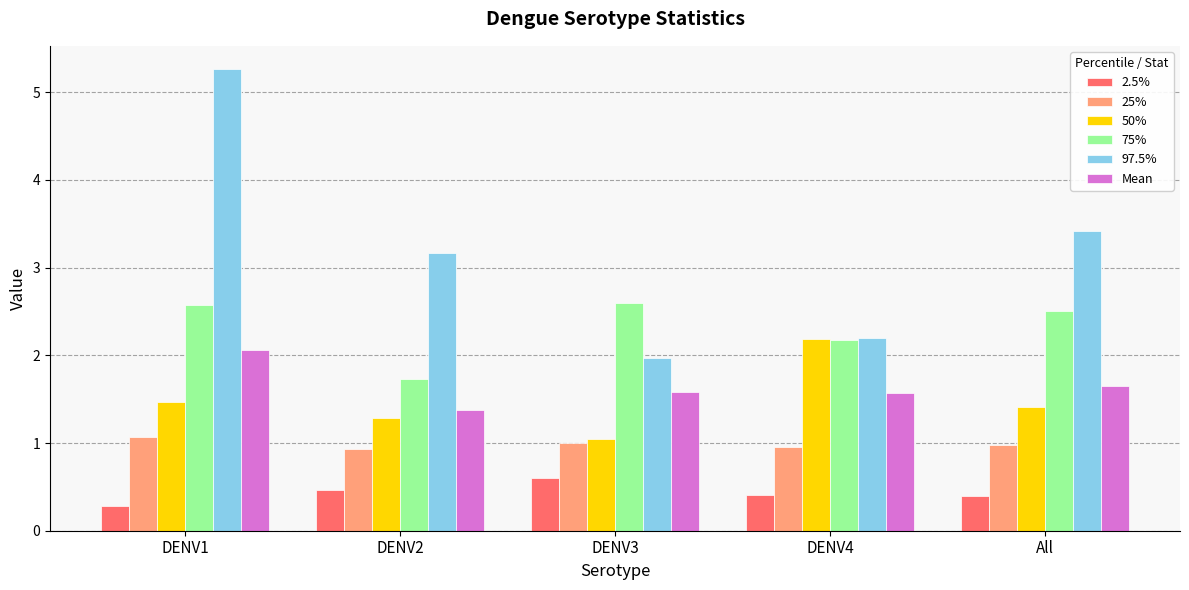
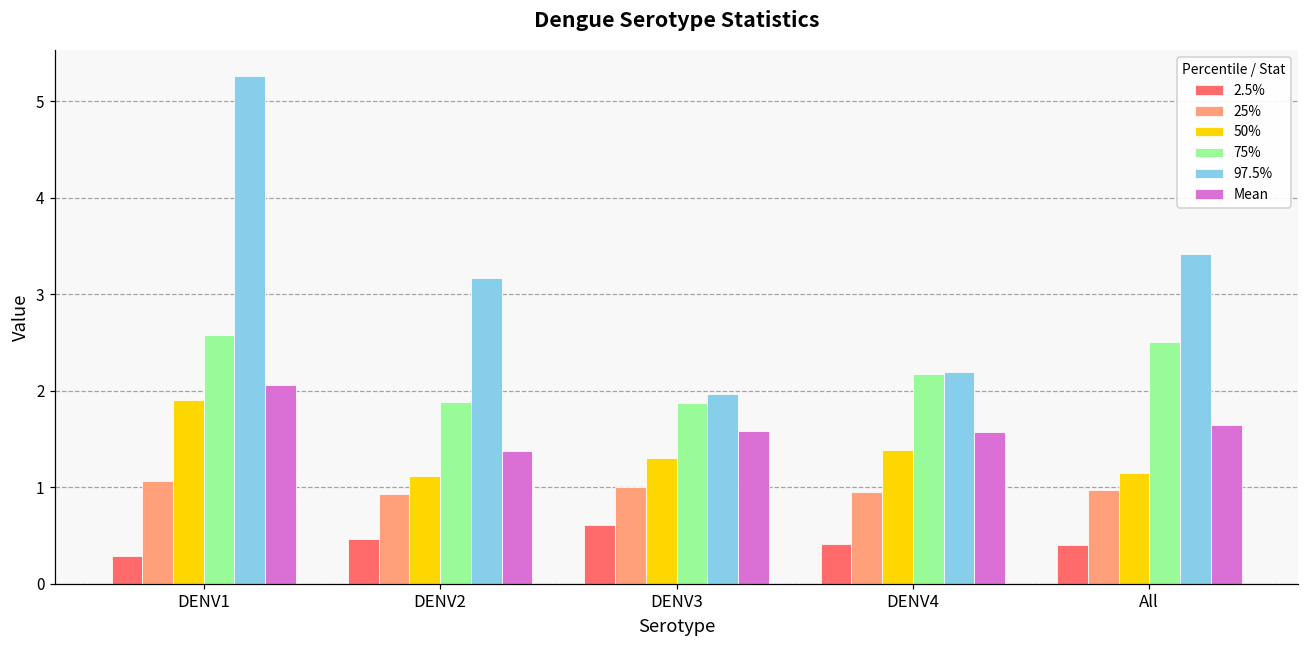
  {
    "50%": {
-     "DENV1": 1.5,
-     "DENV2": 1.3,
-     "DENV3": 1.1,
-     "DENV4": 2.2,
-     "All": 1.4
+     "DENV1": 1.9,
+     "DENV2": 1.1,
+     "DENV3": 1.3,
+     "DENV4": 1.4,
+     "All": 1.2
    },
    "75%": {
      "DENV1": 2.6,
-     "DENV2": 1.7,
-     "DENV3": 2.6,
+     "DENV2": 1.9,
+     "DENV3": 1.9,
      "DENV4": 2.2,
      "All": 2.5
    },
    "97.5%": {
      "DENV1": 5.3,
      "DENV2": 3.2,
      "DENV3": 2.0,
      "DENV4": 2.2,
      "All": 3.4
    },
    "Mean": {
      "DENV1": 2.1,
      "DENV2": 1.4,
      "DENV3": 1.6,
      "DENV4": 1.6,
      "All": 1.6
    }
  }
